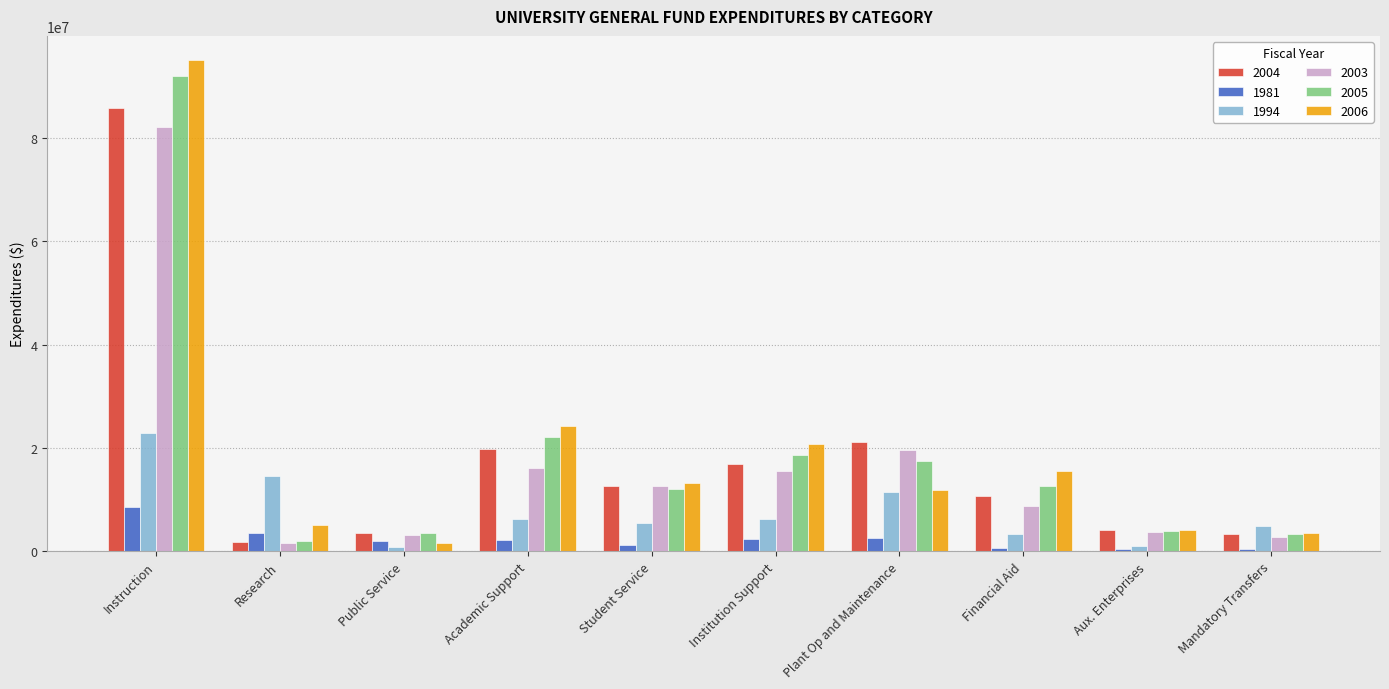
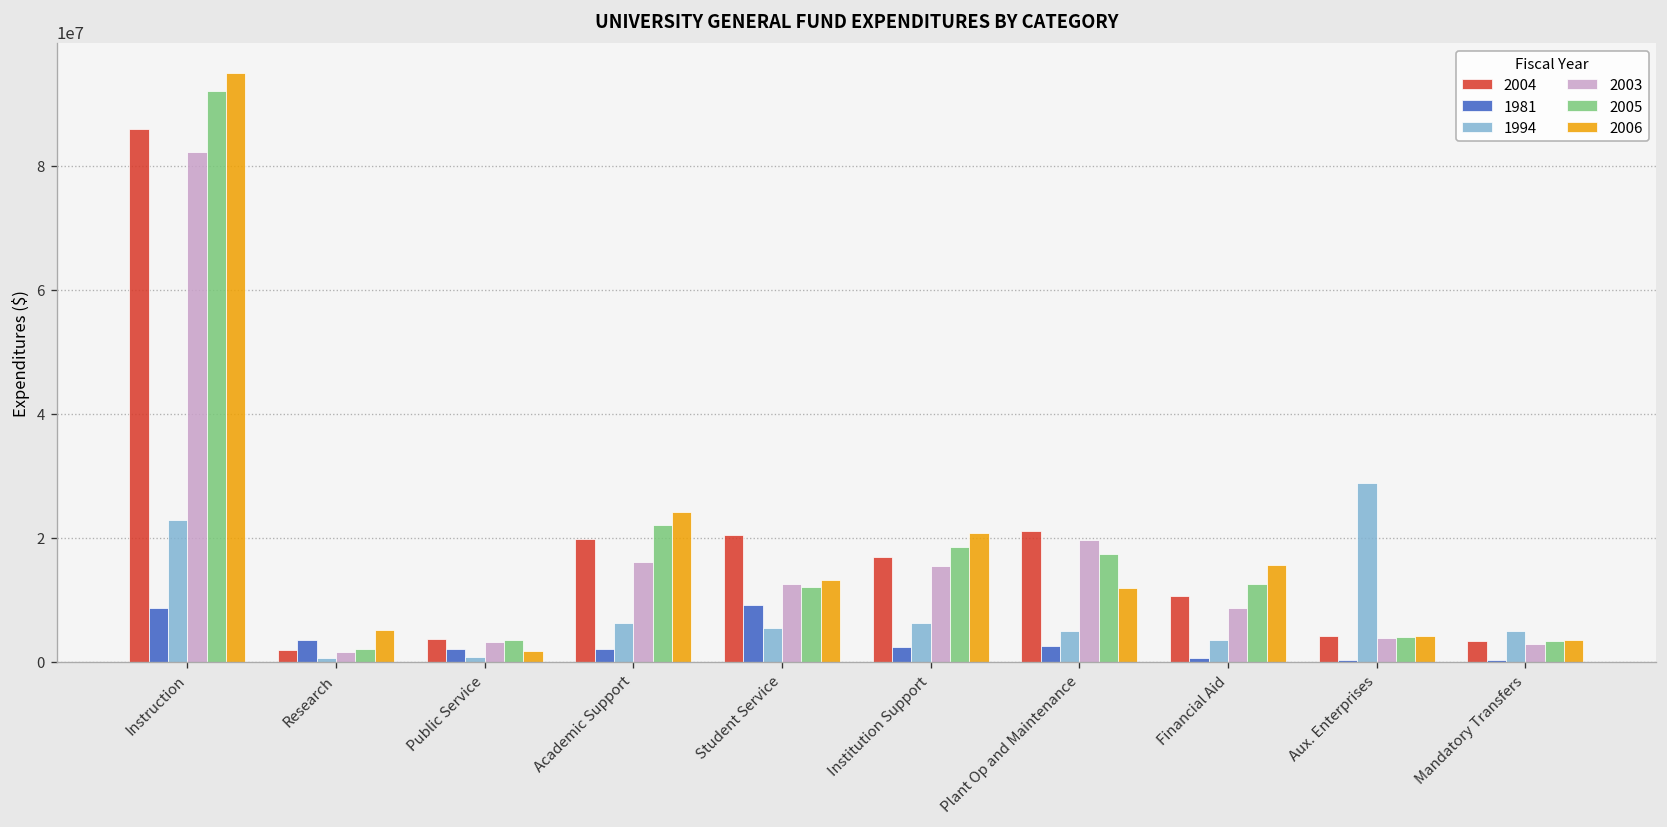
  {
    "2004": {
      "Instruction": 86000000,
      "Research": 2000000,
      "Public Service": 4000000,
      "Academic Support": 20000000,
-     "Student Service": 13000000,
+     "Student Service": 21000000,
      "Institution Support": 17000000,
      "Plant Op and Maintenance": 21000000,
      "Financial Aid": 11000000,
      "Aux. Enterprises": 4000000,
      "Mandatory Transfers": 3000000
    },
    "1981": {
      "Instruction": 9000000,
      "Research": 3000000,
      "Public Service": 2000000,
      "Academic Support": 2000000,
-     "Student Service": 1000000,
+     "Student Service": 9000000,
      "Institution Support": 2000000,
      "Plant Op and Maintenance": 3000000,
      "Financial Aid": 1000000
    },
    "1994": {
      "Instruction": 23000000,
-     "Research": 15000000,
+     "Research": 1000000,
      "Public Service": 1000000,
      "Academic Support": 6000000,
      "Student Service": 6000000,
      "Institution Support": 6000000,
-     "Plant Op and Maintenance": 11000000,
+     "Plant Op and Maintenance": 5000000,
      "Financial Aid": 3000000,
-     "Aux. Enterprises": 1000000,
+     "Aux. Enterprises": 29000000,
      "Mandatory Transfers": 5000000
    },
    "2003": {
      "Instruction": 82000000,
      "Research": 2000000,
      "Public Service": 3000000,
      "Academic Support": 16000000,
      "Student Service": 13000000,
      "Institution Support": 16000000,
      "Plant Op and Maintenance": 20000000,
      "Financial Aid": 9000000,
      "Aux. Enterprises": 4000000,
      "Mandatory Transfers": 3000000
    },
    "2005": {
      "Instruction": 92000000,
      "Research": 2000000,
      "Public Service": 4000000,
      "Academic Support": 22000000,
      "Student Service": 12000000,
      "Institution Support": 19000000,
      "Plant Op and Maintenance": 17000000,
      "Financial Aid": 13000000,
      "Aux. Enterprises": 4000000,
      "Mandatory Transfers": 3000000
    },
    "2006": {
      "Instruction": 95000000,
      "Research": 5000000,
      "Public Service": 2000000,
      "Academic Support": 24000000,
      "Student Service": 13000000,
      "Institution Support": 21000000,
      "Plant Op and Maintenance": 12000000,
      "Financial Aid": 16000000,
      "Aux. Enterprises": 4000000,
      "Mandatory Transfers": 4000000
    }
  }
